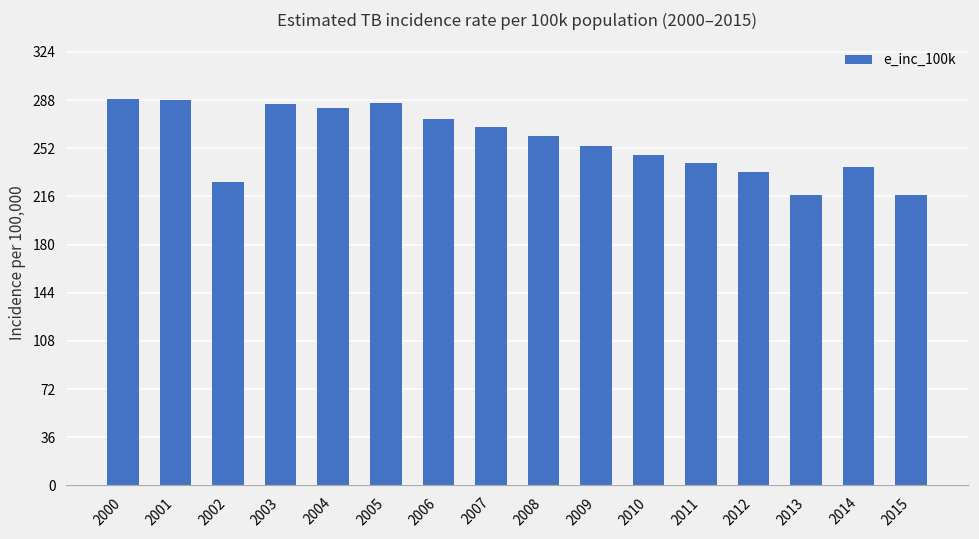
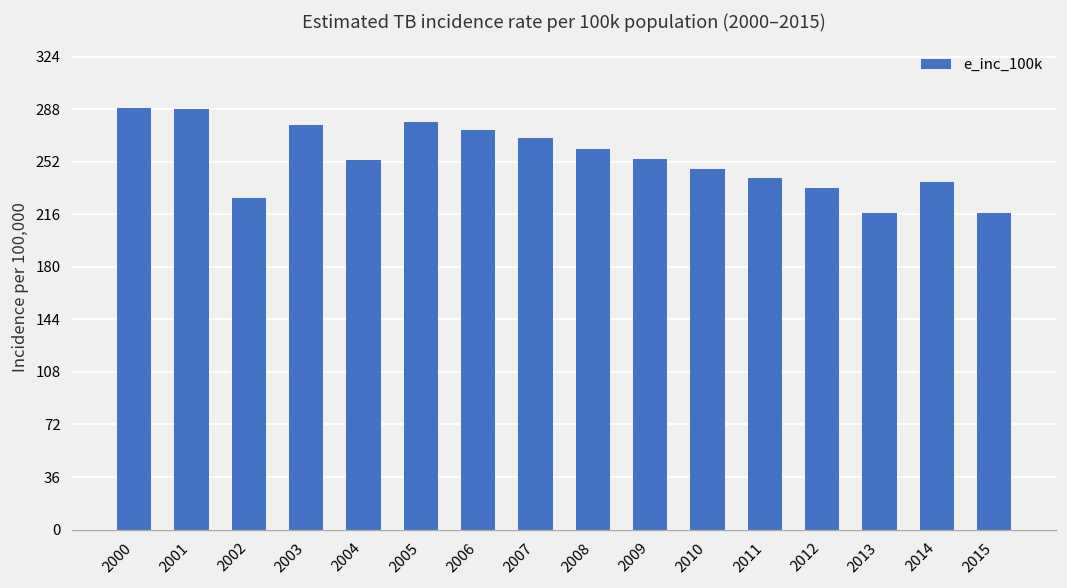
  {
    "2000": 289,
    "2001": 288,
    "2002": 227,
-   "2003": 285,
-   "2004": 282,
-   "2005": 286,
+   "2003": 277,
+   "2004": 253,
+   "2005": 279,
    "2006": 274,
    "2007": 268,
    "2008": 261,
    "2009": 254,
    "2010": 247,
    "2011": 241,
    "2012": 234,
    "2013": 217,
    "2014": 238,
    "2015": 217
  }
